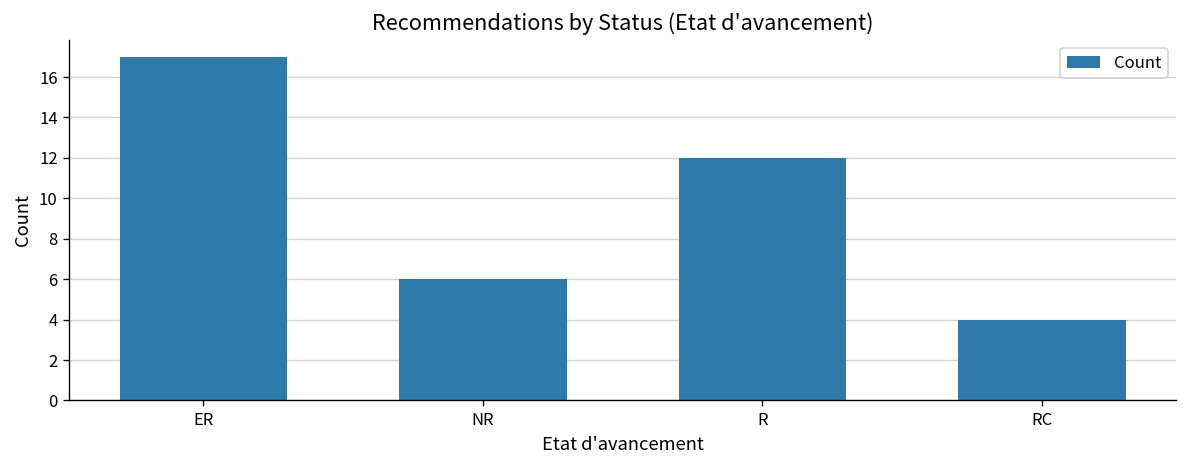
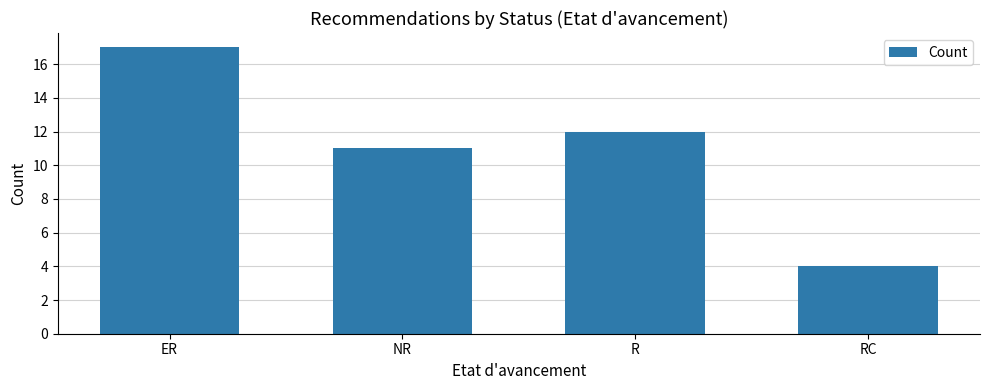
  {
    "ER": 17,
-   "NR": 6,
+   "NR": 11,
    "R": 12,
    "RC": 4
  }
